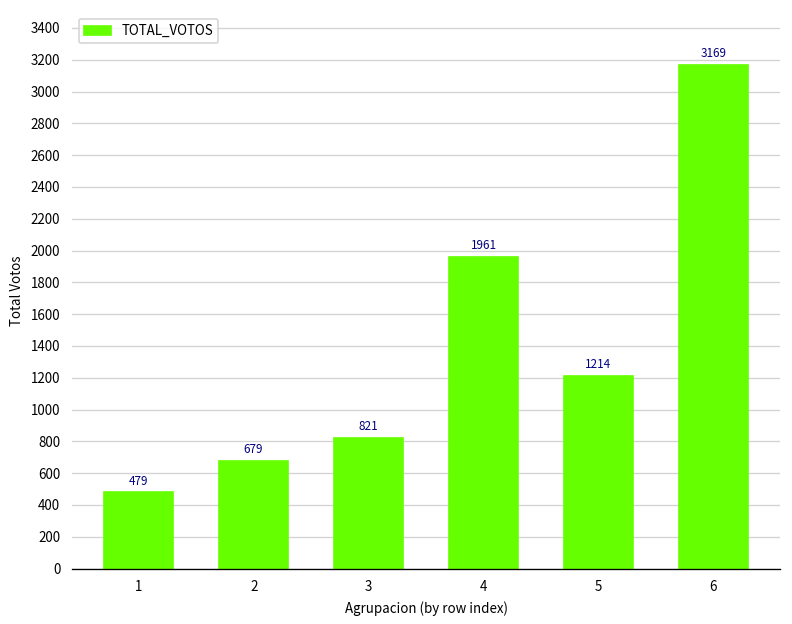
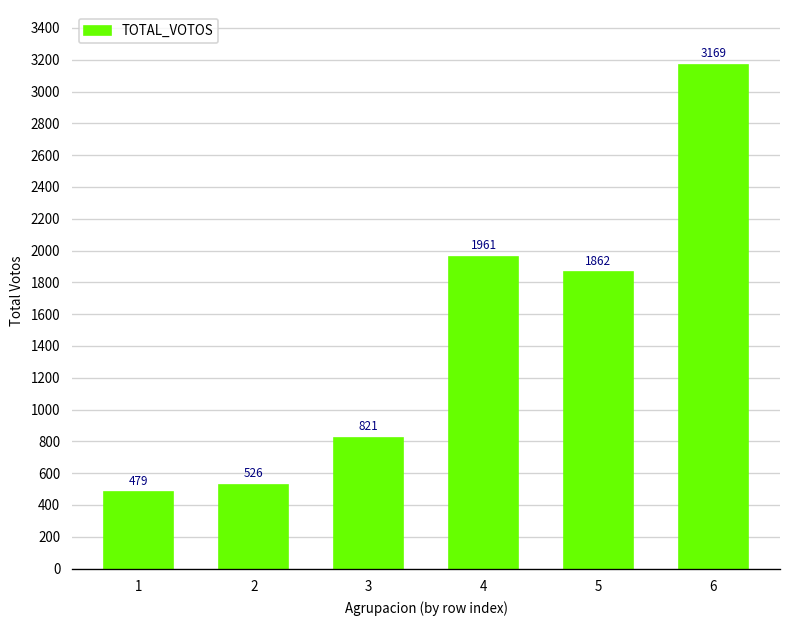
  {
    "1": 479,
-   "2": 679,
+   "2": 526,
    "3": 821,
    "4": 1961,
-   "5": 1214,
+   "5": 1862,
    "6": 3169
  }
